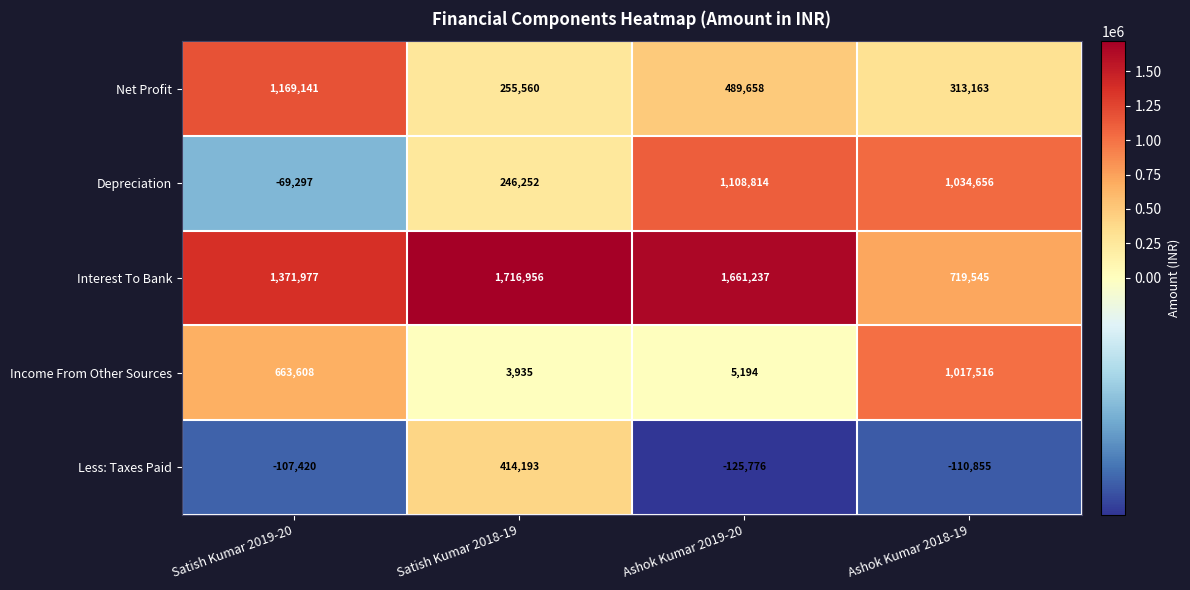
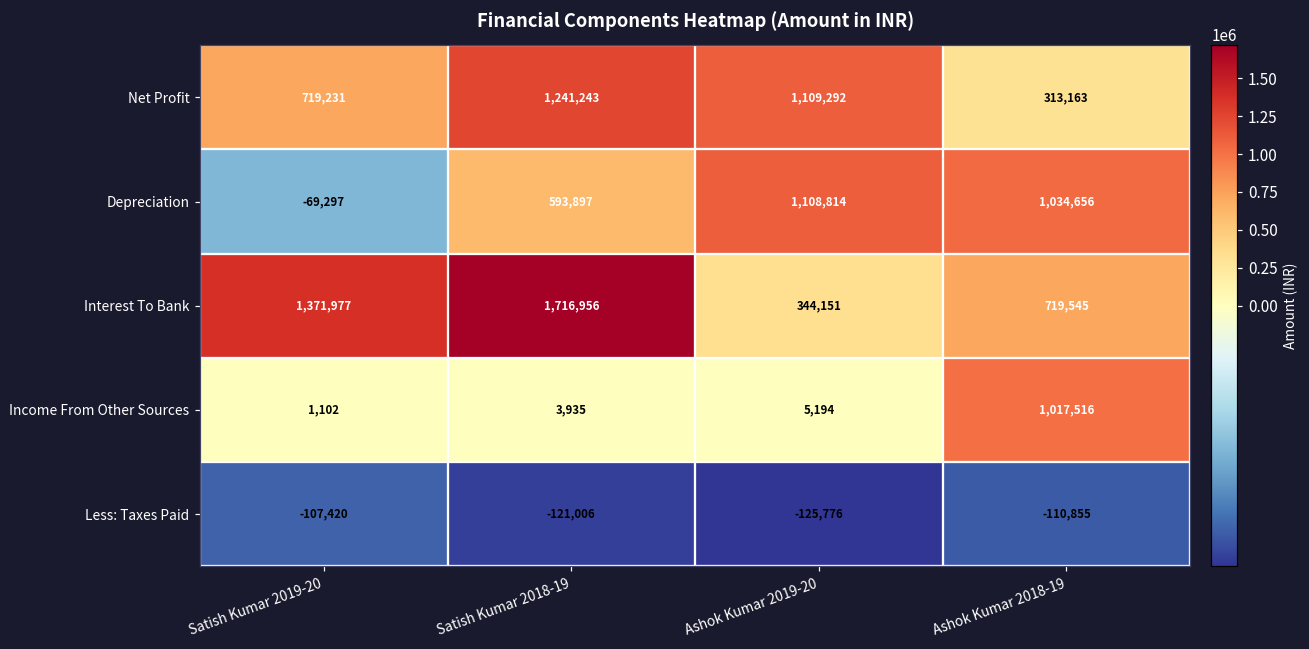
  {
    "Net Profit": {
-     "Satish Kumar 2019-20": "1,169,141",
-     "Satish Kumar 2018-19": "255,560",
-     "Ashok Kumar 2019-20": "489,658",
+     "Satish Kumar 2019-20": "719,231",
+     "Satish Kumar 2018-19": "1,241,243",
+     "Ashok Kumar 2019-20": "1,109,292",
      "Ashok Kumar 2018-19": "313,163"
    },
    "Depreciation": {
      "Satish Kumar 2019-20": "-69,297",
-     "Satish Kumar 2018-19": "246,252",
+     "Satish Kumar 2018-19": "593,897",
      "Ashok Kumar 2019-20": "1,108,814",
      "Ashok Kumar 2018-19": "1,034,656"
    },
    "Interest To Bank": {
      "Satish Kumar 2019-20": "1,371,977",
      "Satish Kumar 2018-19": "1,716,956",
-     "Ashok Kumar 2019-20": "1,661,237",
+     "Ashok Kumar 2019-20": "344,151",
      "Ashok Kumar 2018-19": "719,545"
    },
    "Income From Other Sources": {
-     "Satish Kumar 2019-20": "663,608",
+     "Satish Kumar 2019-20": "1,102",
      "Satish Kumar 2018-19": "3,935",
      "Ashok Kumar 2019-20": "5,194",
      "Ashok Kumar 2018-19": "1,017,516"
    },
    "Less: Taxes Paid": {
      "Satish Kumar 2019-20": "-107,420",
-     "Satish Kumar 2018-19": "414,193",
+     "Satish Kumar 2018-19": "-121,006",
      "Ashok Kumar 2019-20": "-125,776",
      "Ashok Kumar 2018-19": "-110,855"
    }
  }
